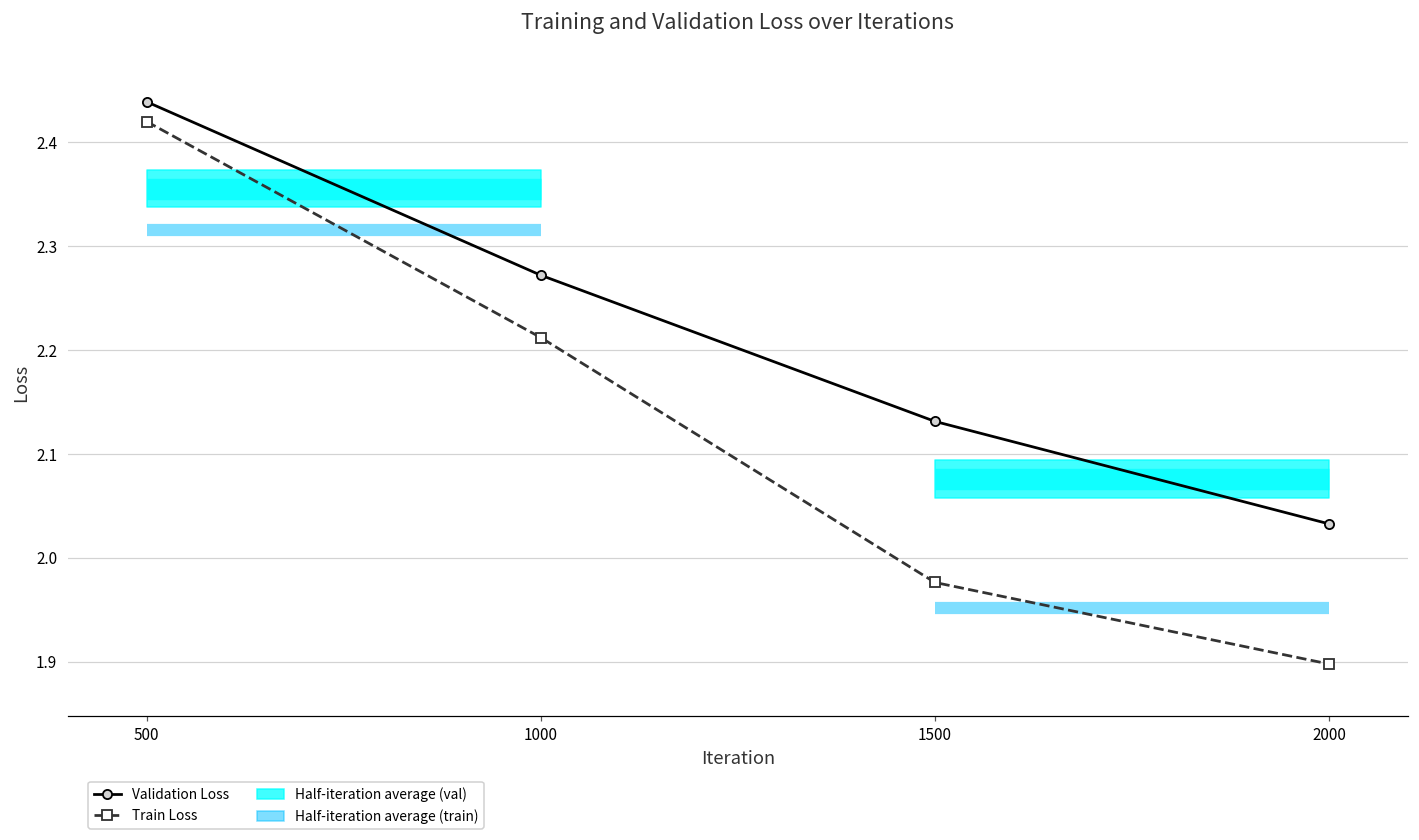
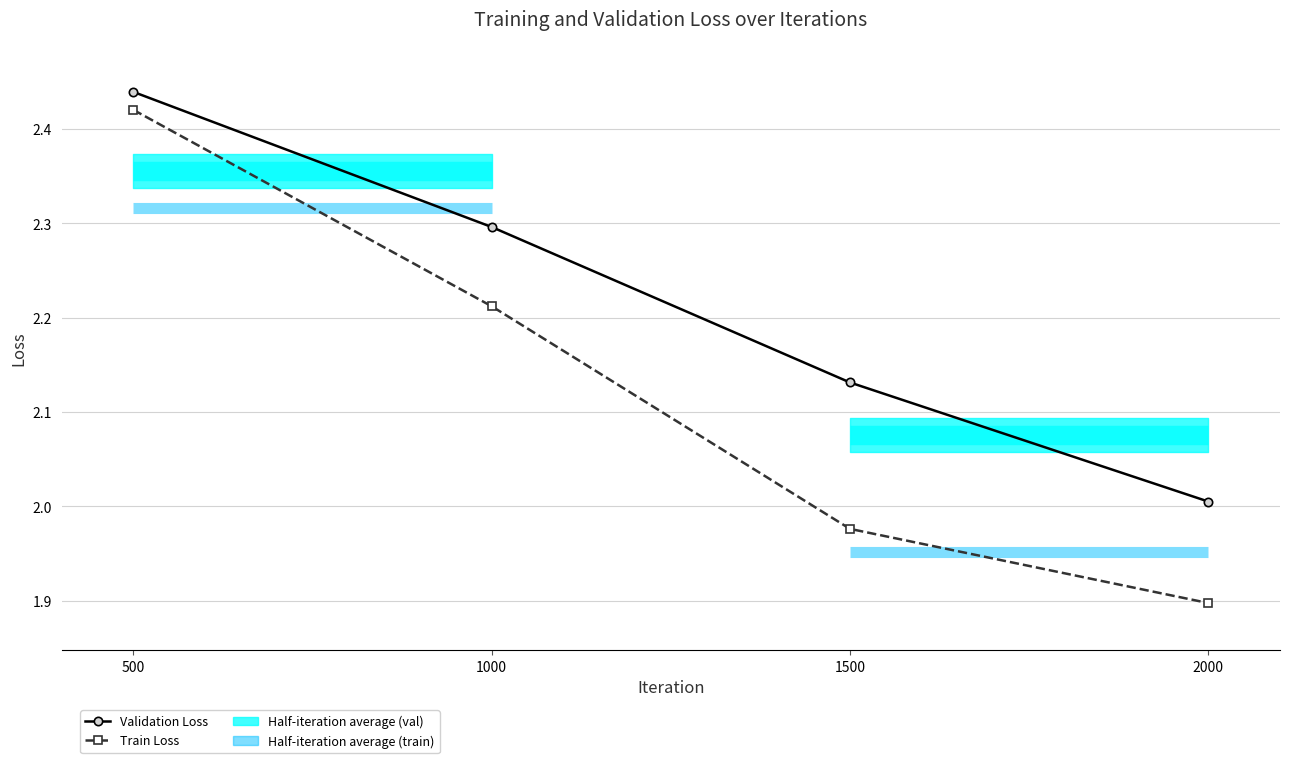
  {
    "Validation Loss": {
      "500": 2.44,
-     "1000": 2.27,
+     "1000": 2.30,
      "1500": 2.13,
-     "2000": 2.03
+     "2000": 2.01
    },
    "Train Loss": {
      "500": 2.42,
      "1000": 2.21,
      "1500": 1.98,
      "2000": 1.90
    }
  }
